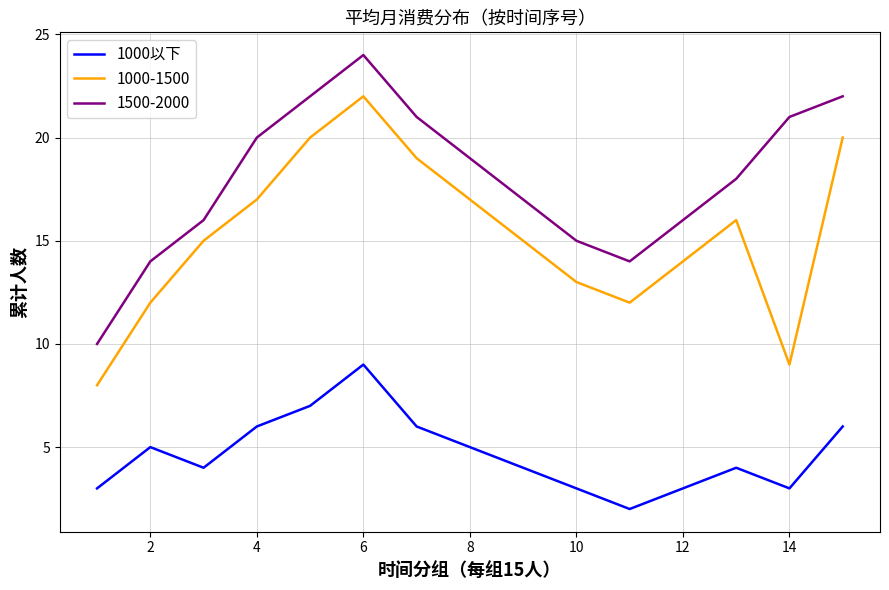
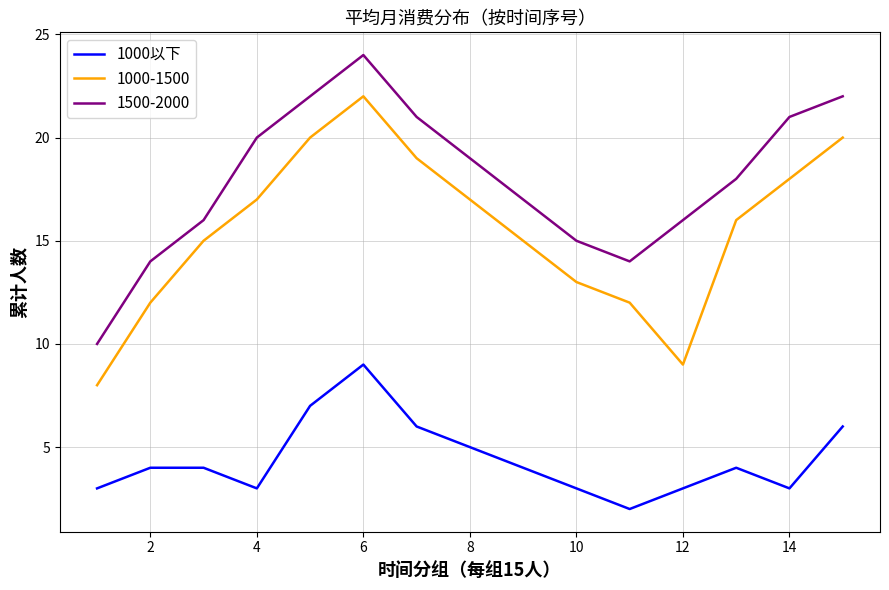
  {
    "1000以下": {
-     "2": 5,
-     "4": 6,
+     "2": 4,
+     "4": 3,
      "6": 9,
      "8": 5,
      "10": 3,
      "12": 3,
      "14": 3
    },
    "1000-1500": {
      "2": 12,
      "4": 17,
      "6": 22,
      "8": 17,
      "10": 13,
-     "12": 14,
-     "14": 9
+     "12": 9,
+     "14": 18
    },
    "1500-2000": {
      "2": 14,
      "4": 20,
      "6": 24,
      "8": 19,
      "10": 15,
      "12": 16,
      "14": 21
    }
  }
